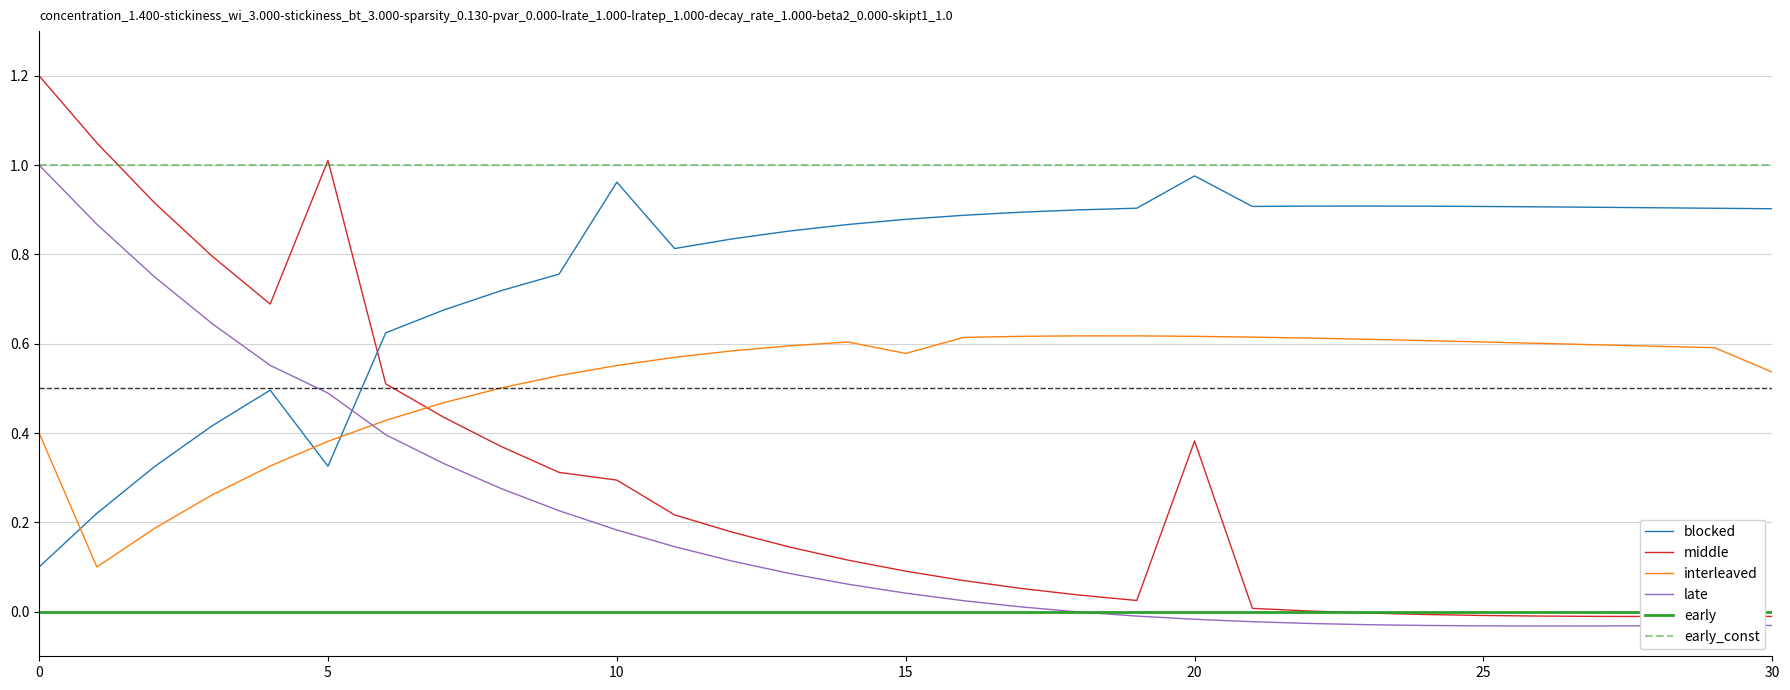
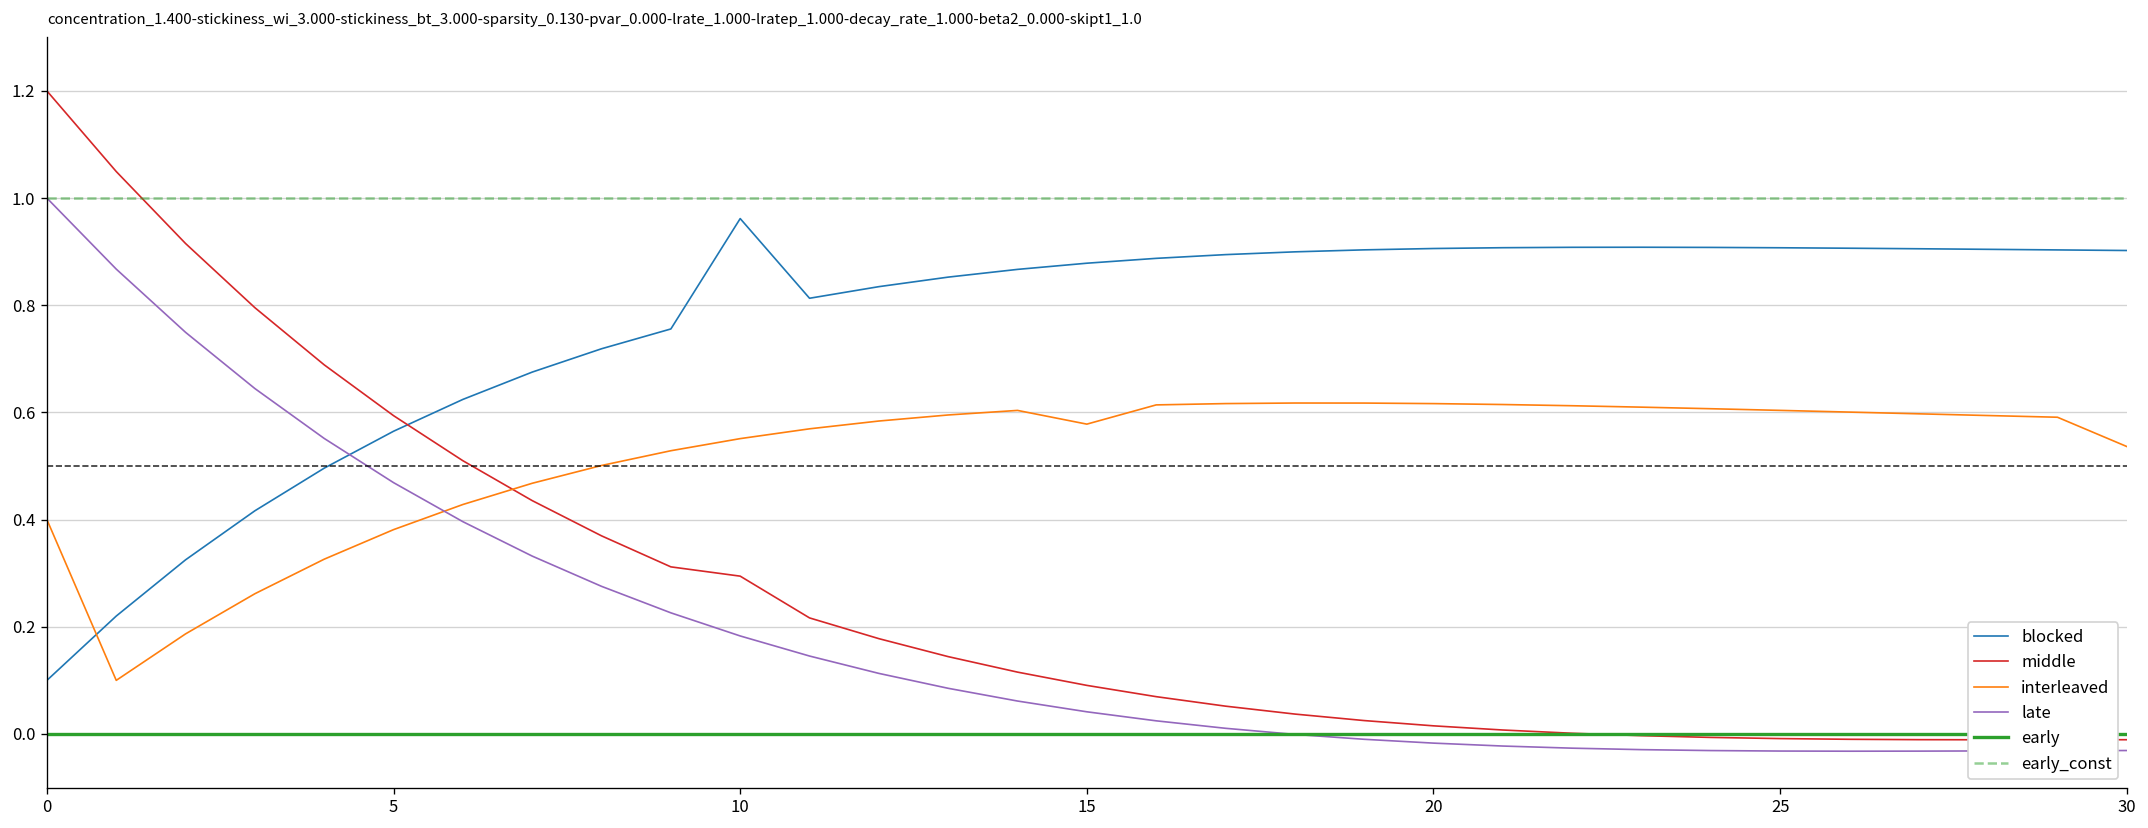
  {
    "blocked": {
      "0": 0.10,
-     "5": 0.33,
+     "5": 0.56,
      "10": 0.96,
      "15": 0.88,
-     "20": 0.98,
+     "20": 0.91,
      "25": 0.91,
      "30": 0.90
    },
    "middle": {
      "0": 1.20,
-     "5": 1.01,
+     "5": 0.59,
      "10": 0.29,
      "15": 0.09,
-     "20": 0.38,
+     "20": 0.02,
      "25": -0.01,
      "30": -0.01
    },
    "interleaved": {
      "0": 0.40,
      "5": 0.38,
      "10": 0.55,
      "15": 0.58,
      "20": 0.62,
      "25": 0.60,
      "30": 0.54
    },
    "late": {
-     "5": 0.49,
+     "5": 0.47,
      "10": 0.18,
      "15": 0.04,
      "20": -0.02,
      "25": -0.03,
      "30": -0.03
    }
  }
